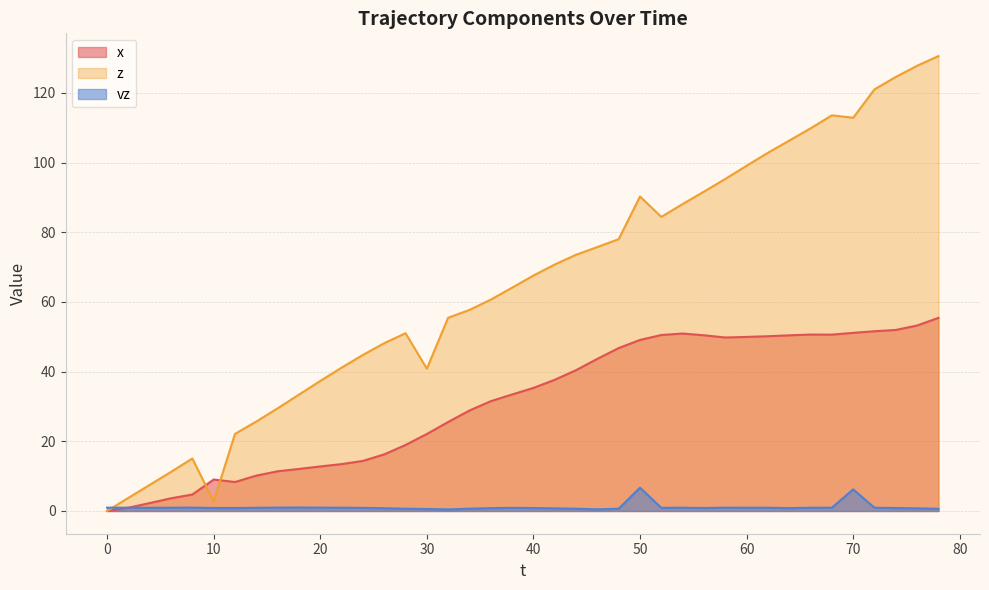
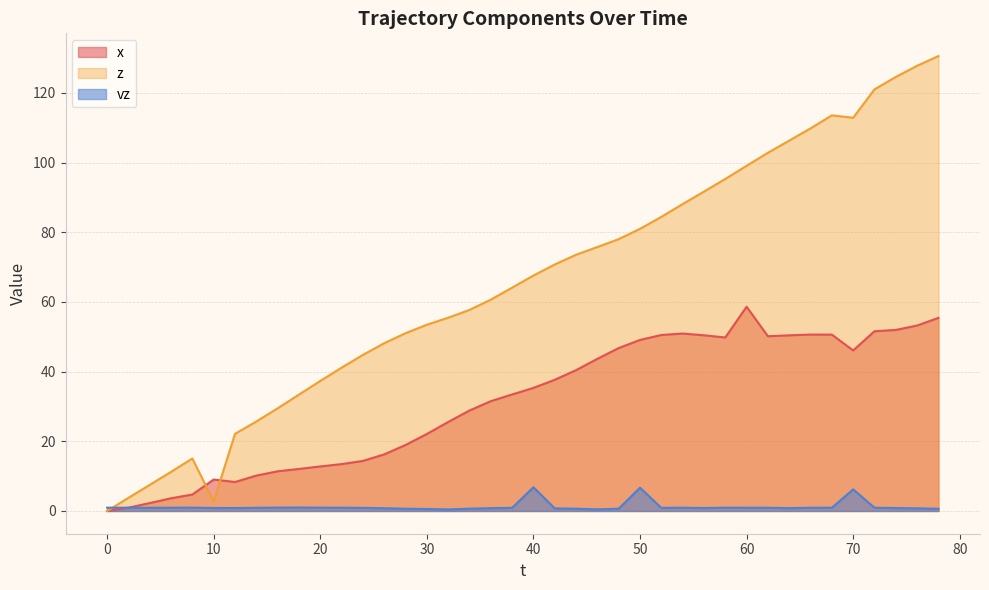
  {
    "x": {
      "10": 9,
      "20": 13,
      "30": 22,
      "40": 35,
      "50": 49,
-     "60": 50,
-     "70": 51
+     "60": 59,
+     "70": 46
    },
    "z": {
      "10": 3,
      "20": 37,
-     "30": 41,
+     "30": 53,
      "40": 68,
-     "50": 90,
+     "50": 81,
      "60": 99,
      "70": 113
    },
    "vz": {
      "0": 1,
      "10": 1,
      "20": 1,
      "30": 1,
-     "40": 1,
+     "40": 7,
      "50": 7,
      "60": 1,
      "70": 6
    }
  }
